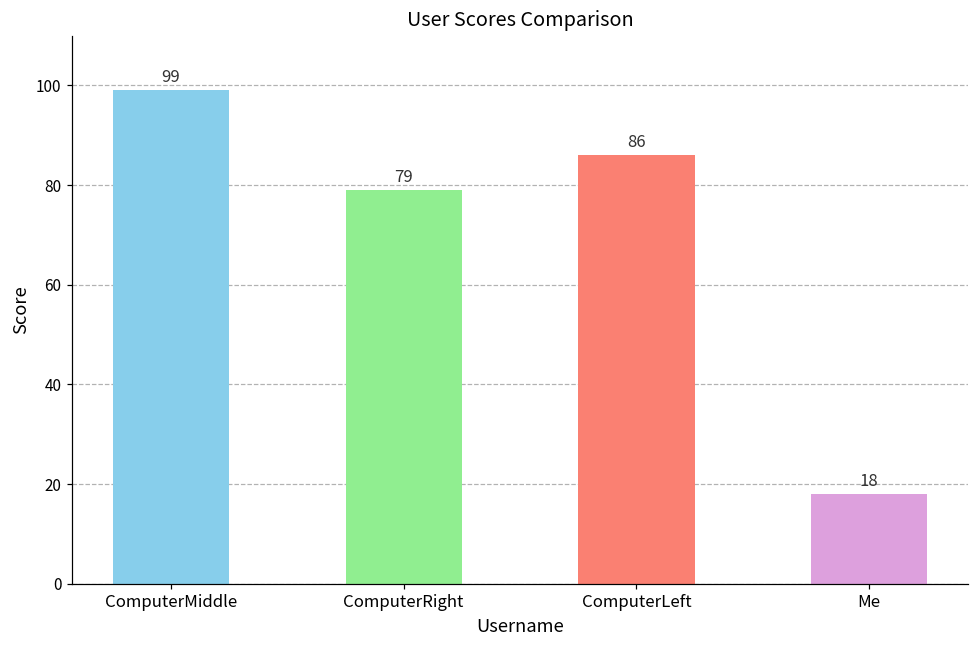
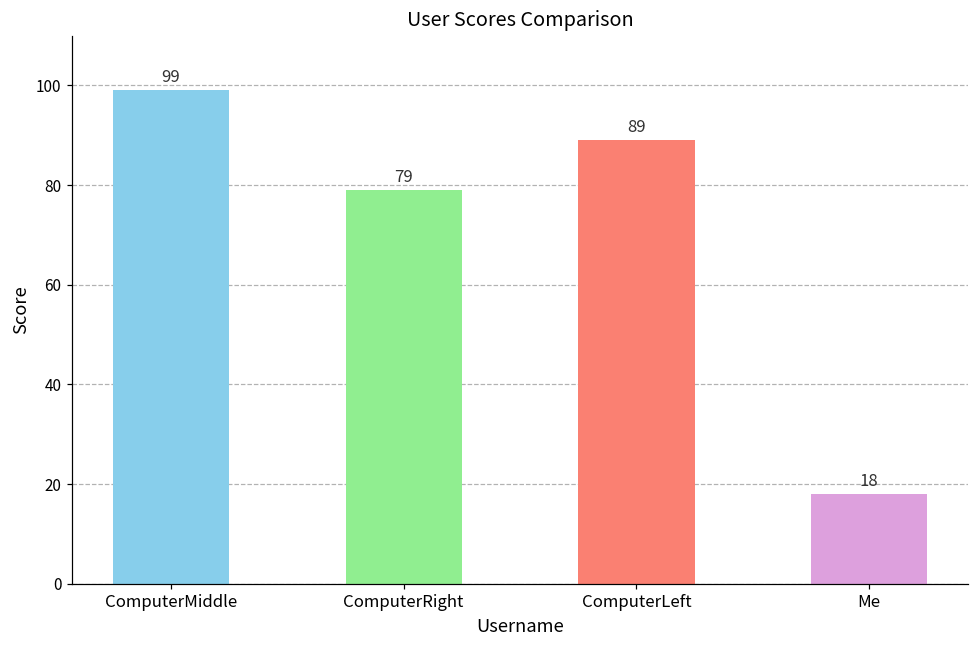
  {
    "ComputerMiddle": 99,
    "ComputerRight": 79,
-   "ComputerLeft": 86,
+   "ComputerLeft": 89,
    "Me": 18
  }
